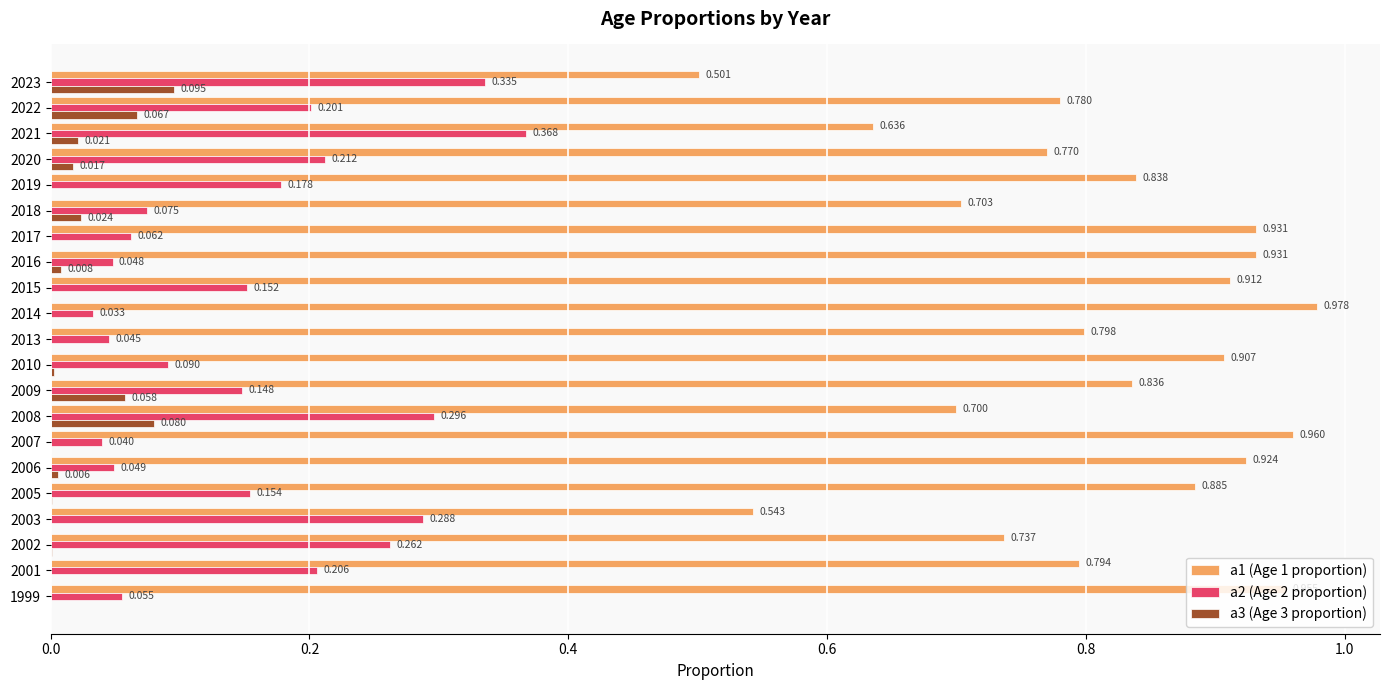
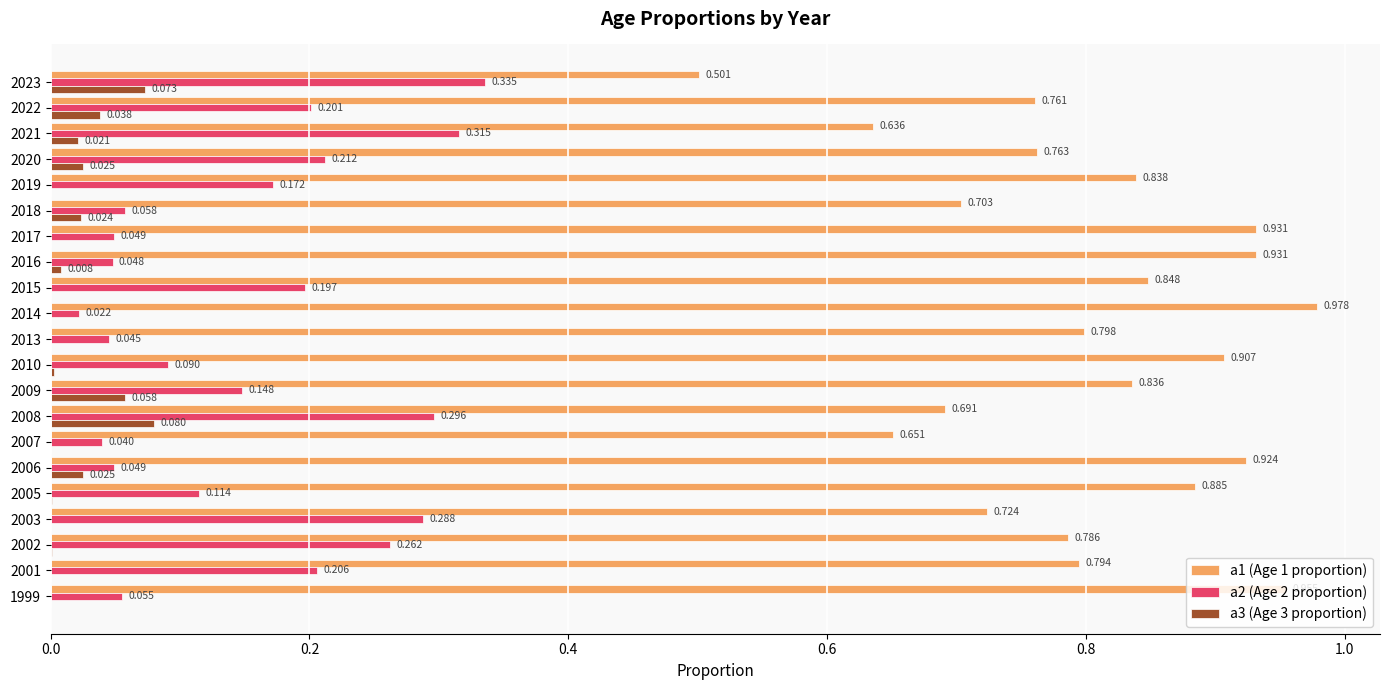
  {
    "a1 (Age 1 proportion)": {
      "2023": 0.501,
-     "2022": 0.780,
+     "2022": 0.761,
      "2021": 0.636,
-     "2020": 0.770,
+     "2020": 0.763,
      "2019": 0.838,
      "2018": 0.703,
      "2017": 0.931,
      "2016": 0.931,
-     "2015": 0.912,
+     "2015": 0.848,
      "2014": 0.978,
      "2013": 0.798,
      "2010": 0.907,
      "2009": 0.836,
-     "2008": 0.700,
-     "2007": 0.960,
+     "2008": 0.691,
+     "2007": 0.651,
      "2006": 0.924,
      "2005": 0.885,
-     "2003": 0.543,
-     "2002": 0.737,
+     "2003": 0.724,
+     "2002": 0.786,
      "2001": 0.794
    },
    "a2 (Age 2 proportion)": {
      "2023": 0.335,
      "2022": 0.201,
-     "2021": 0.368,
+     "2021": 0.315,
      "2020": 0.212,
-     "2019": 0.178,
-     "2018": 0.075,
-     "2017": 0.062,
+     "2019": 0.172,
+     "2018": 0.058,
+     "2017": 0.049,
      "2016": 0.048,
-     "2015": 0.152,
-     "2014": 0.033,
+     "2015": 0.197,
+     "2014": 0.022,
      "2013": 0.045,
      "2010": 0.090,
      "2009": 0.148,
      "2008": 0.296,
      "2007": 0.040,
      "2006": 0.049,
-     "2005": 0.154,
+     "2005": 0.114,
      "2003": 0.288,
      "2002": 0.262,
      "2001": 0.206,
      "1999": 0.055
    },
    "a3 (Age 3 proportion)": {
-     "2023": 0.095,
-     "2022": 0.067,
+     "2023": 0.073,
+     "2022": 0.038,
      "2021": 0.021,
-     "2020": 0.017,
+     "2020": 0.025,
      "2018": 0.024,
      "2016": 0.008,
      "2009": 0.058,
      "2008": 0.080,
-     "2006": 0.006
+     "2006": 0.025
    }
  }
